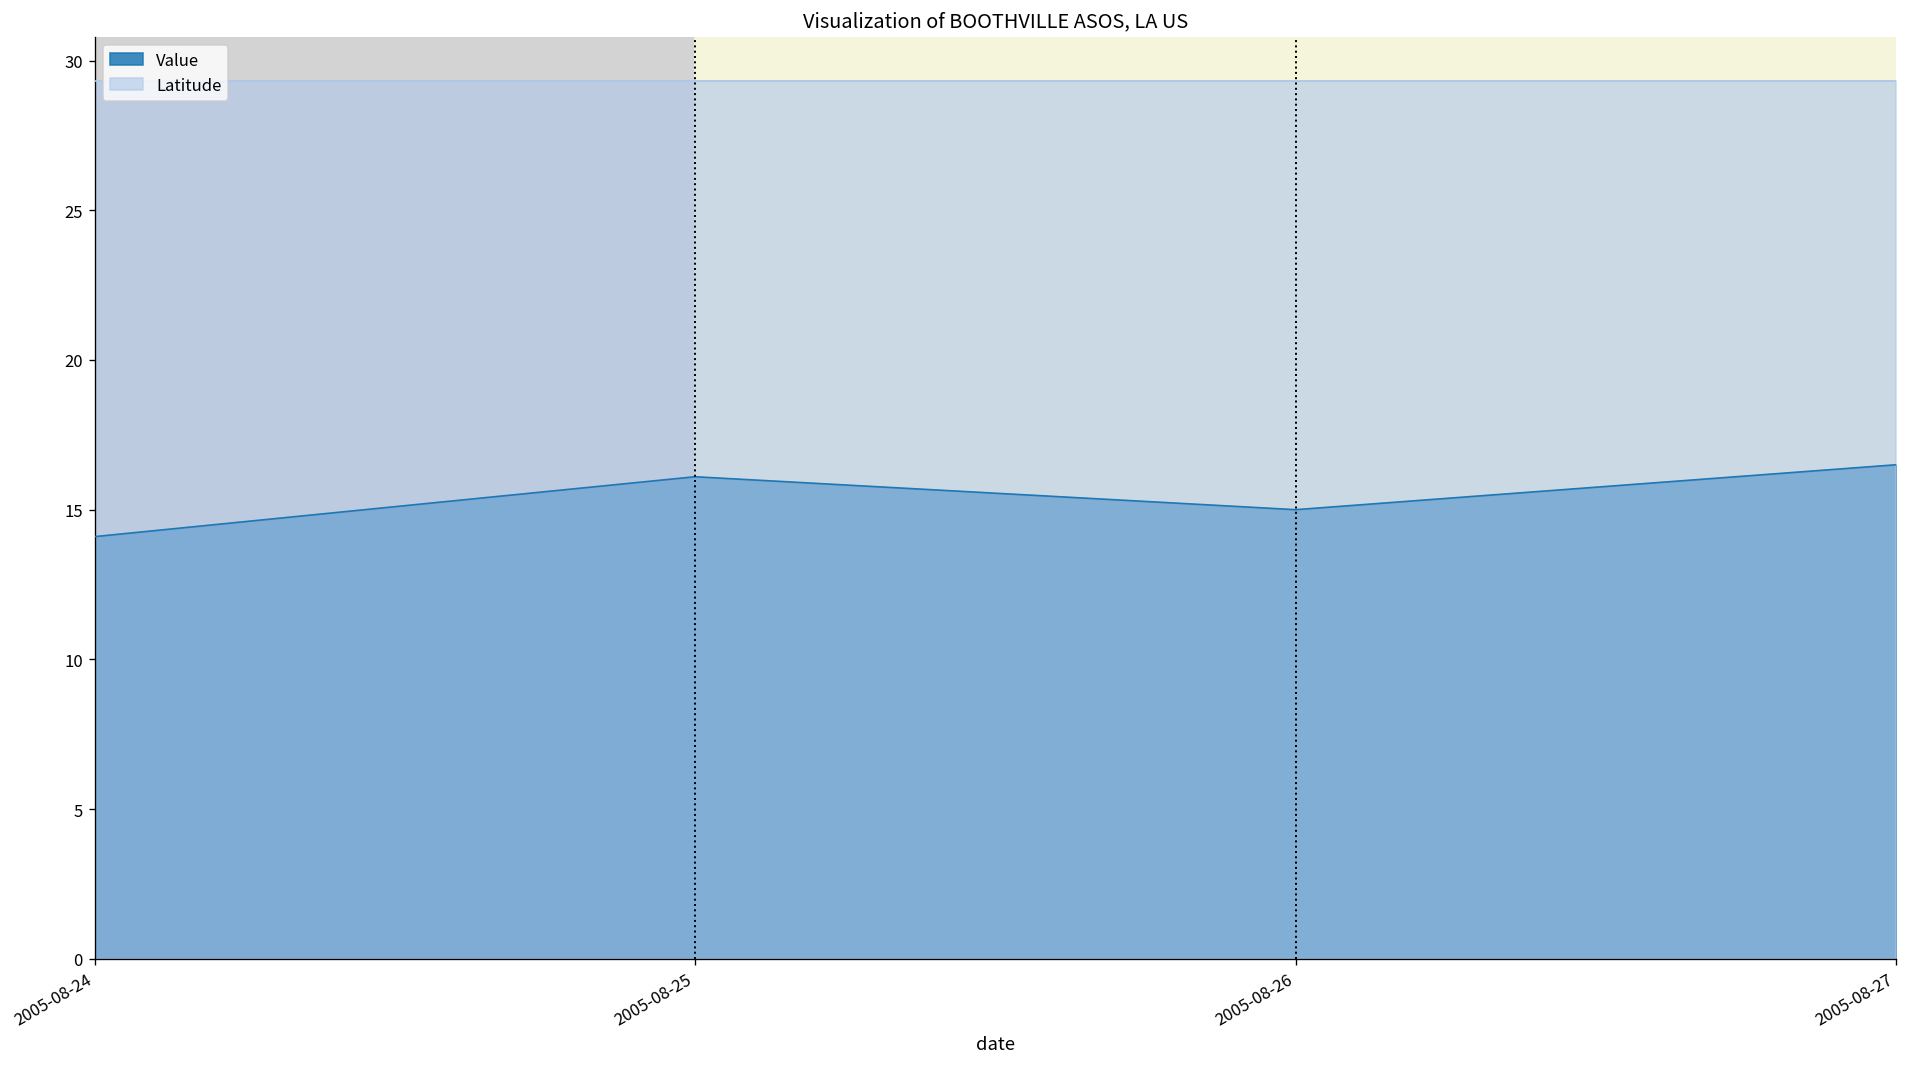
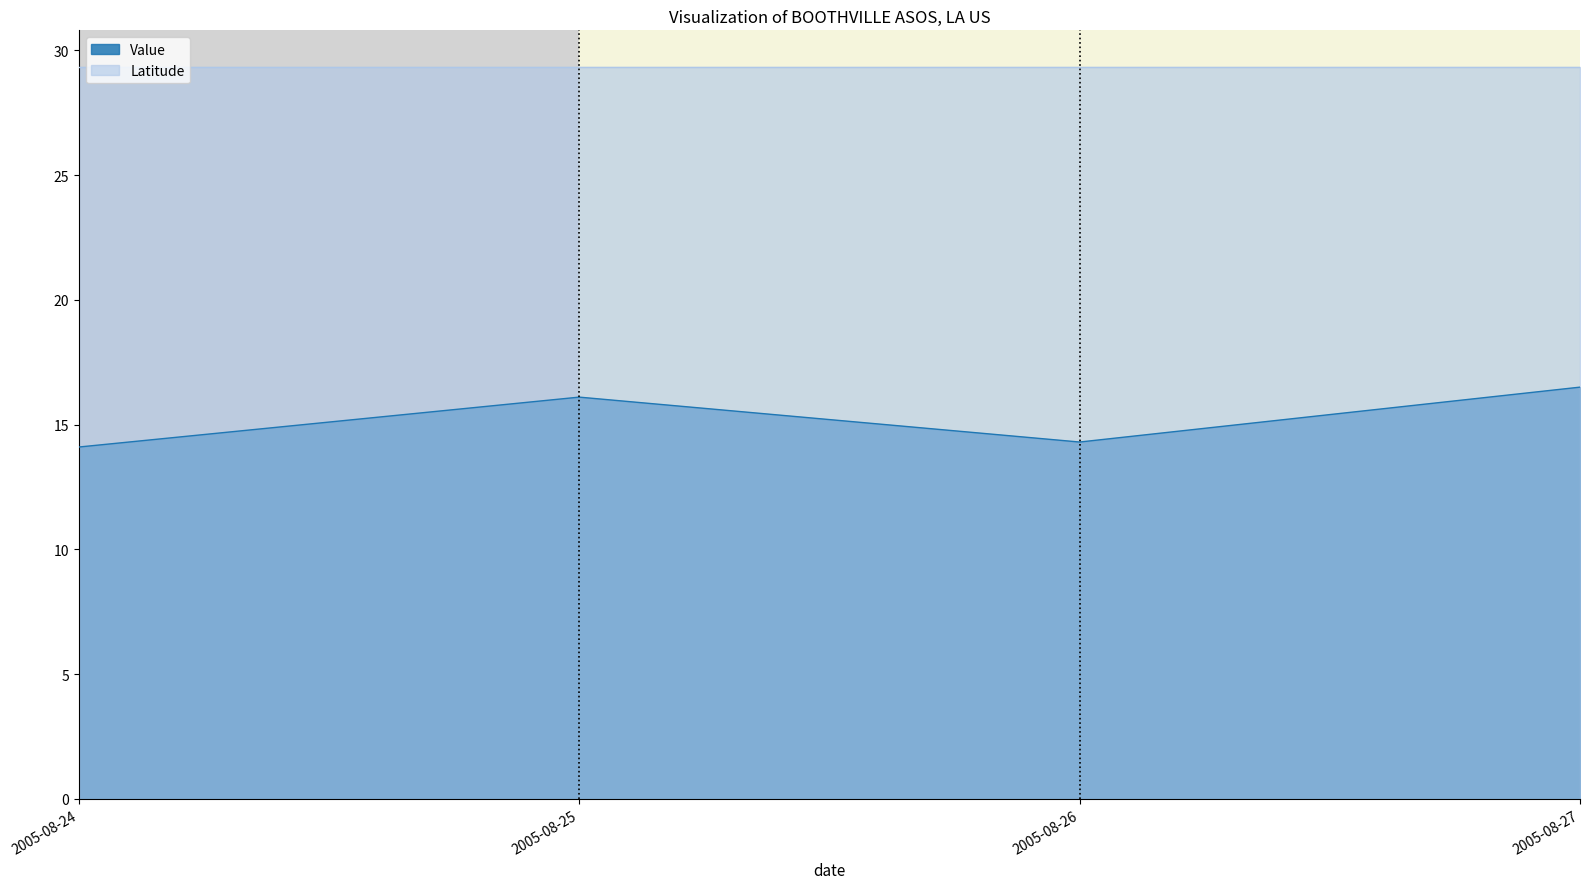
  {
    "Value": {
      "2005-08-24": 14.1,
      "2005-08-25": 16.1,
-     "2005-08-26": 15.0,
+     "2005-08-26": 14.3,
      "2005-08-27": 16.5
    },
    "Latitude": {
      "2005-08-24": 29.3,
      "2005-08-25": 29.3,
      "2005-08-26": 29.3,
      "2005-08-27": 29.3
    }
  }
